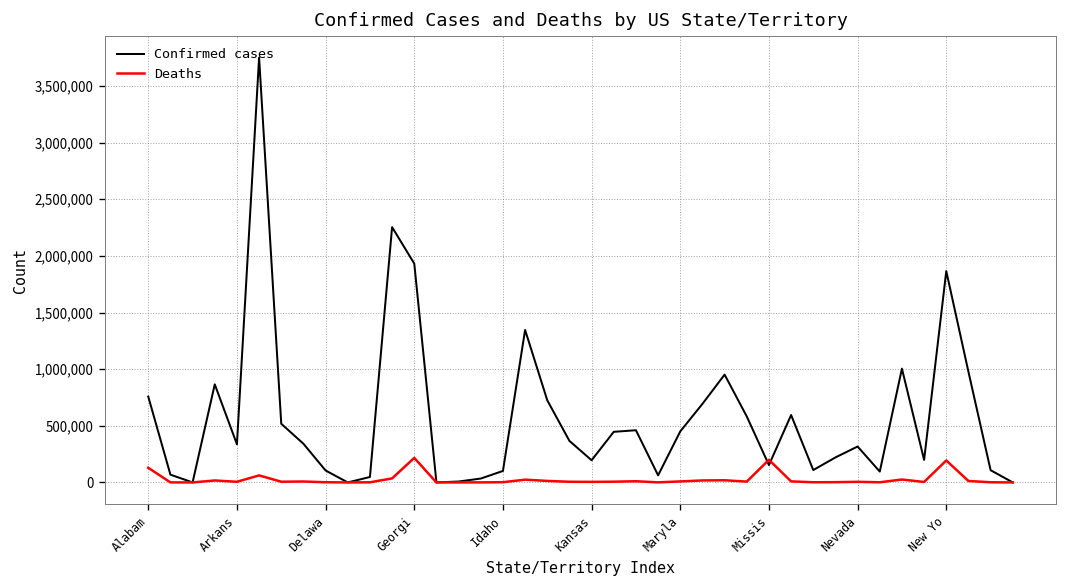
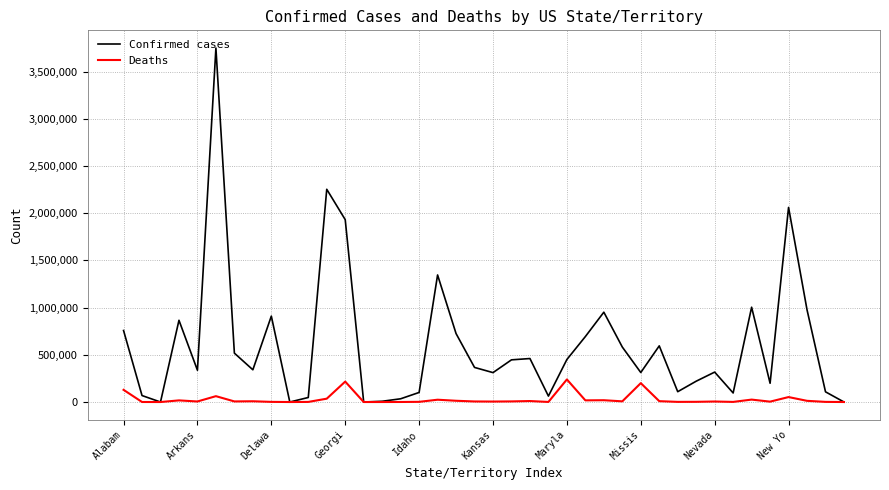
  {
    "Confirmed cases": {
      "Alabam": "800,000",
      "Arkans": "300,000",
-     "Delawa": "100,000",
+     "Delawa": "900,000",
      "Georgi": "1,900,000",
      "Idaho": "100,000",
-     "Kansas": "200,000",
+     "Kansas": "300,000",
      "Maryla": "500,000",
-     "Missis": "200,000",
+     "Missis": "300,000",
      "Nevada": "300,000",
-     "New Yo": "1,900,000"
+     "New Yo": "2,100,000"
    },
    "Deaths": {
      "Alabam": "100,000",
      "Arkans": "0",
      "Delawa": "0",
      "Georgi": "200,000",
      "Idaho": "0",
      "Kansas": "0",
-     "Maryla": "0",
+     "Maryla": "200,000",
      "Missis": "200,000",
      "Nevada": "0",
-     "New Yo": "200,000"
+     "New Yo": "100,000"
    }
  }
